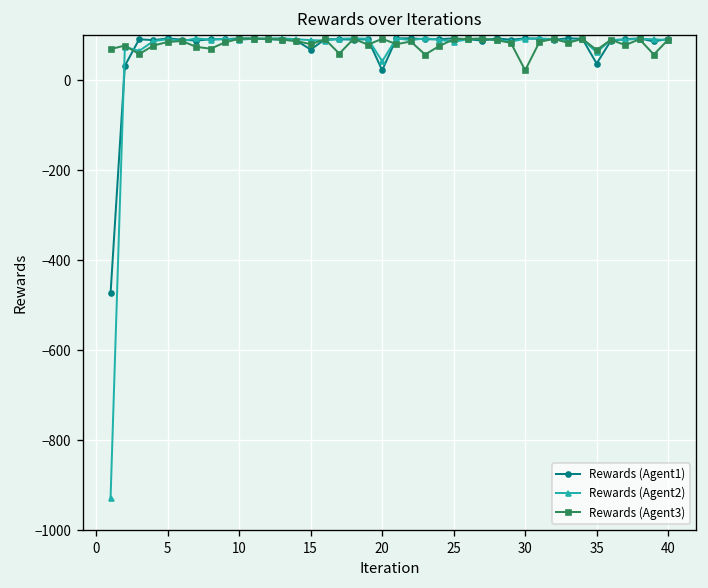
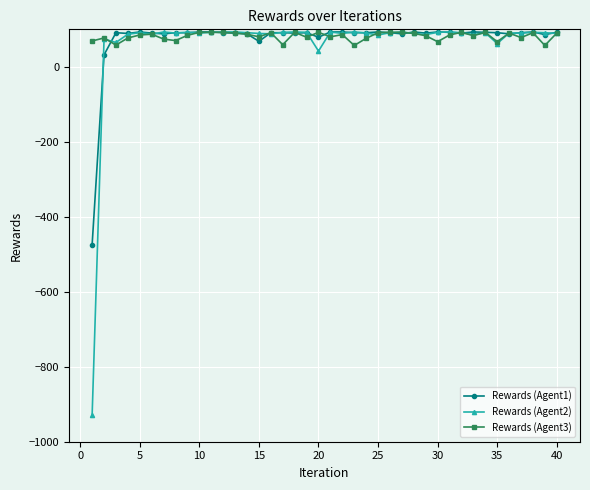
  {
    "Rewards (Agent1)": {
      "15": 70,
-     "20": 20,
-     "35": 40
+     "20": 80,
+     "35": 90
    },
    "Rewards (Agent2)": {
      "15": 90,
      "20": 40
    },
    "Rewards (Agent3)": {
      "15": 80,
      "20": 90,
-     "30": 20
+     "30": 70
    }
  }
